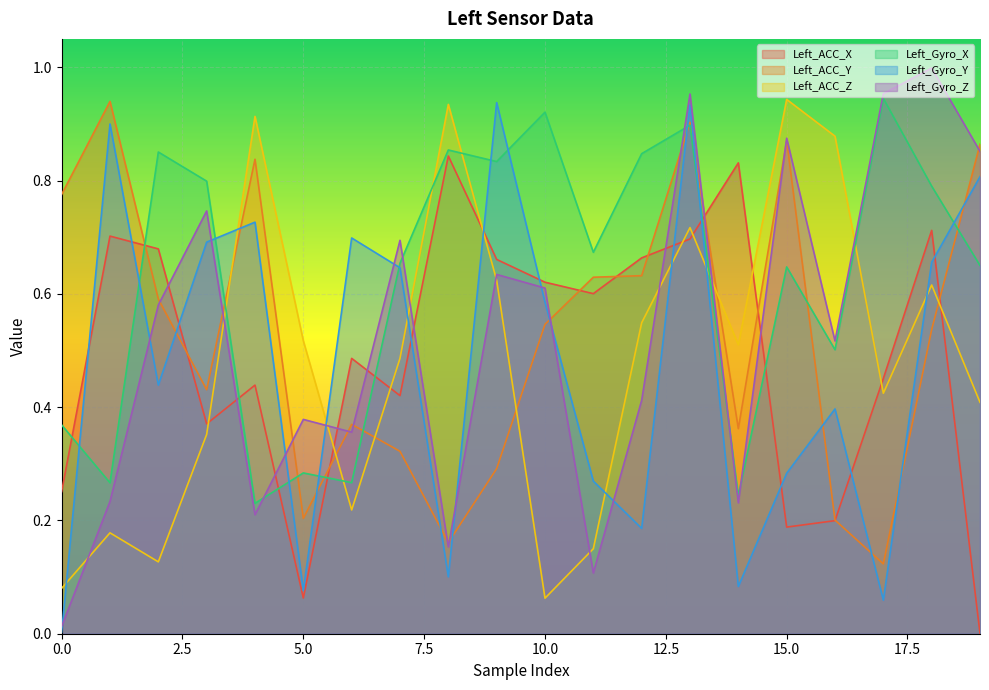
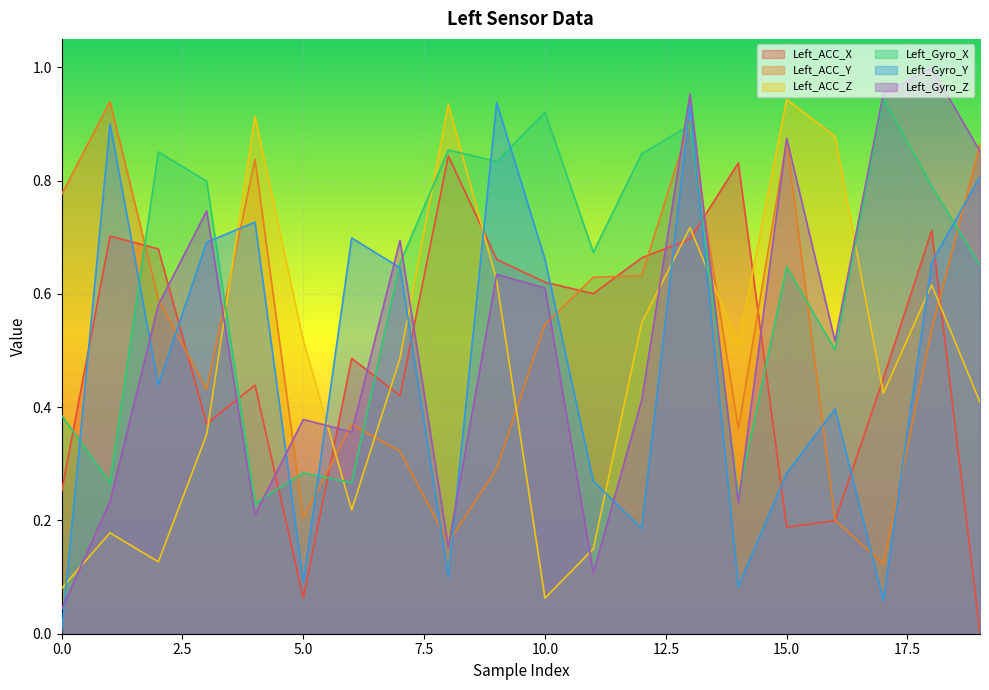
  {
    "Left_Gyro_X": {
-     "0.0": 0.37,
+     "0.0": 0.39,
      "5.0": 0.28,
      "10.0": 0.92,
      "15.0": 0.65
    },
    "Left_Gyro_Y": {
      "0.0": 0.00,
-     "5.0": 0.08,
-     "10.0": 0.59,
+     "5.0": 0.09,
+     "10.0": 0.66,
      "15.0": 0.28
    },
    "Left_Gyro_Z": {
-     "0.0": 0.01,
+     "0.0": 0.04,
      "5.0": 0.38,
      "10.0": 0.61
    }
  }
